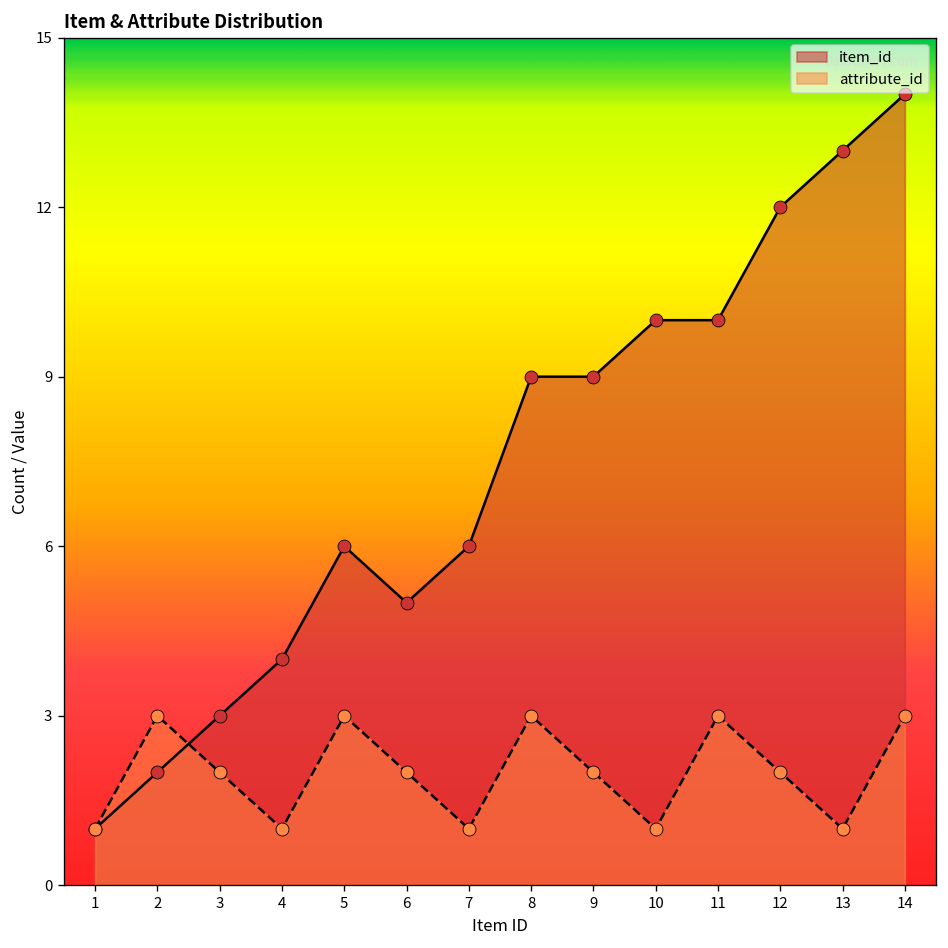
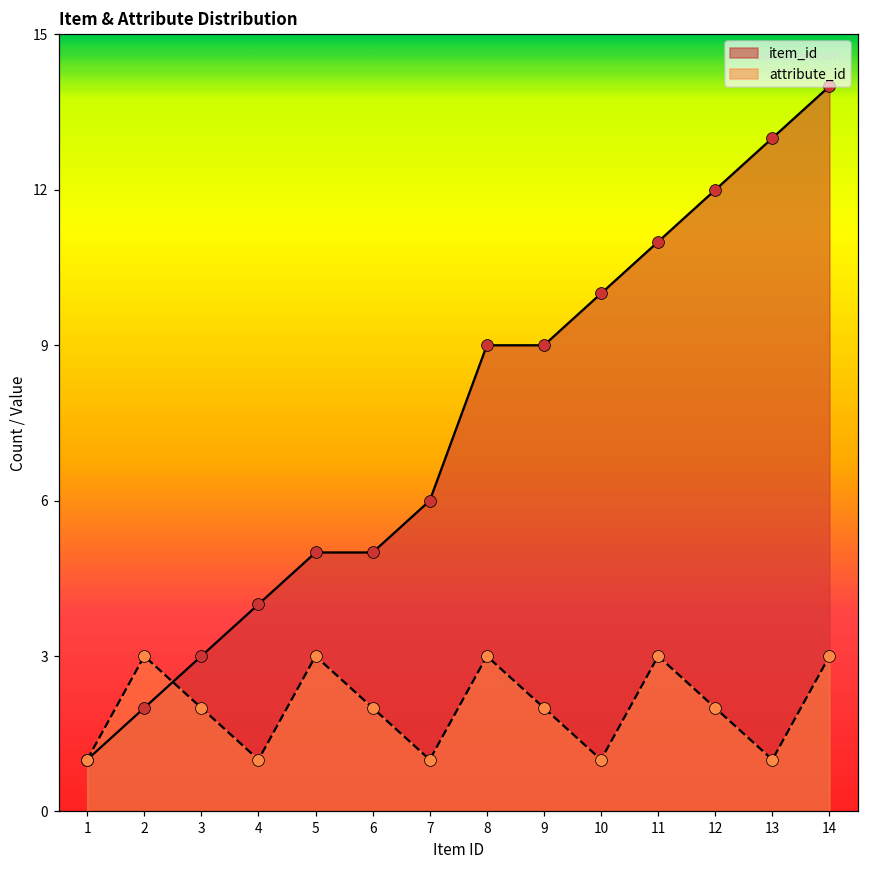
  {
    "item_id": {
      "2": 2,
      "3": 3,
      "4": 4,
-     "5": 6,
+     "5": 5,
      "6": 5,
      "7": 6,
      "8": 9,
      "9": 9,
      "10": 10,
-     "11": 10,
+     "11": 11,
      "12": 12,
      "13": 13
    },
    "attribute_id": {
      "2": 3,
      "3": 2,
      "4": 1,
      "5": 3,
      "6": 2,
      "7": 1,
      "8": 3,
      "9": 2,
      "10": 1,
      "11": 3,
      "12": 2,
      "13": 1,
      "14": 3
    }
  }
